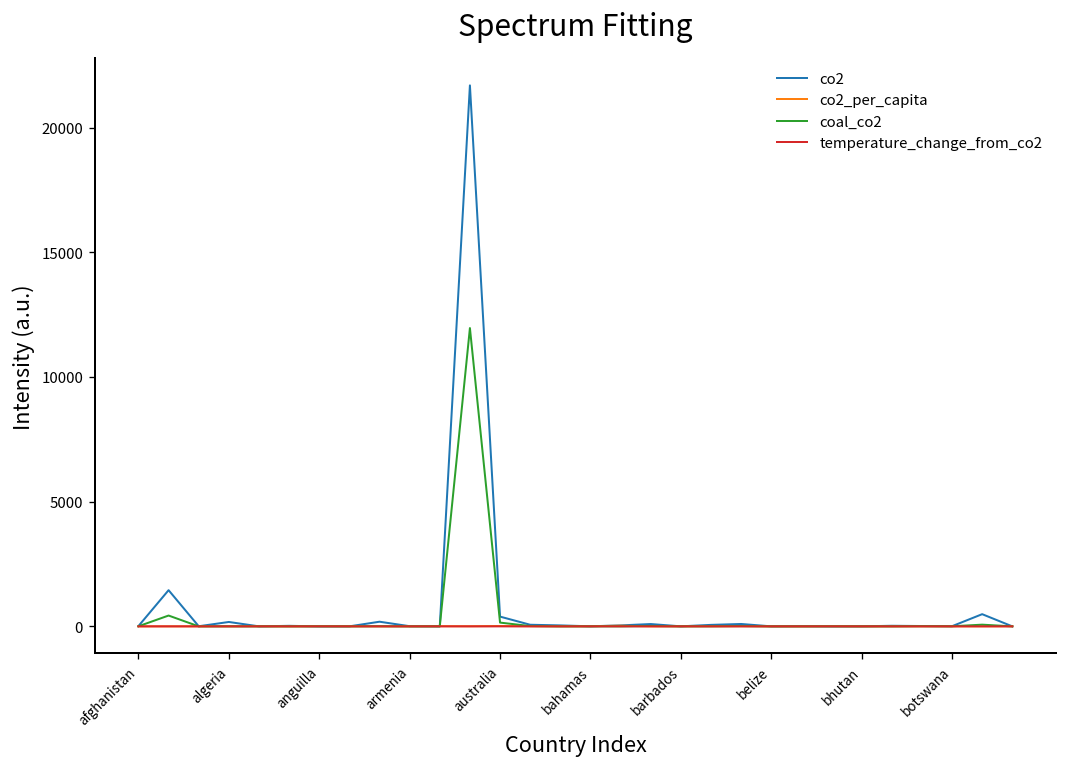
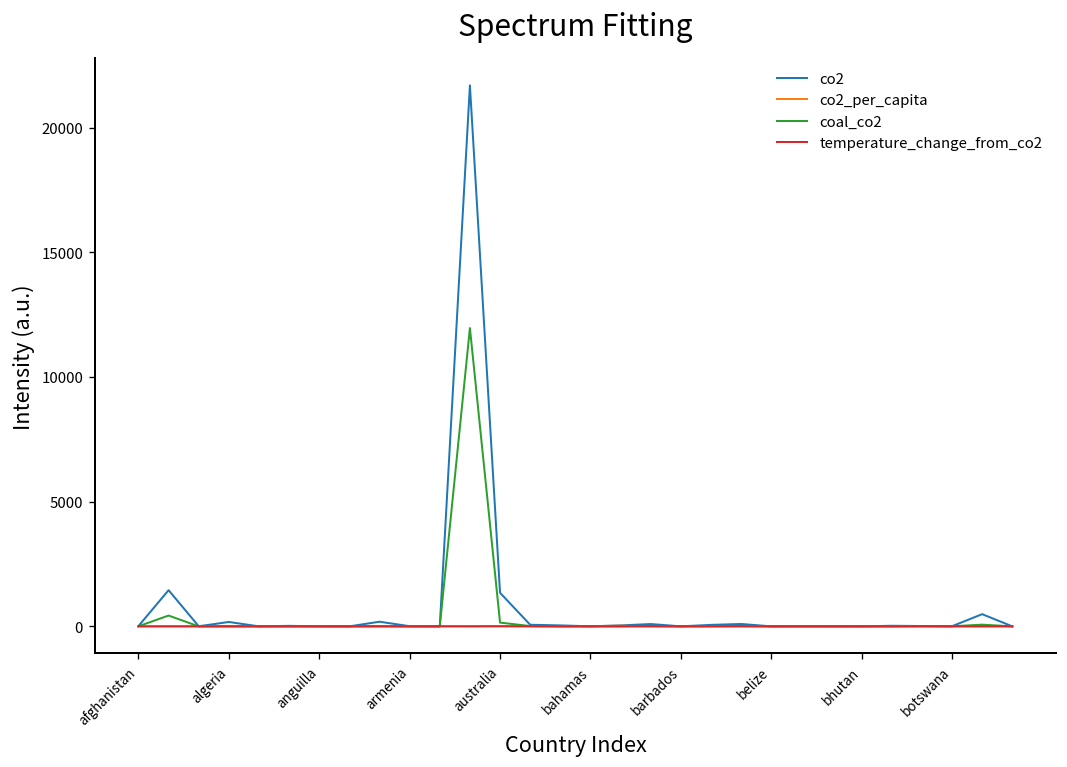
  {
    "co2": {
      "algeria": 200,
-     "australia": 400
+     "australia": 1300
    },
    "coal_co2": {
      "australia": 200
    }
  }
